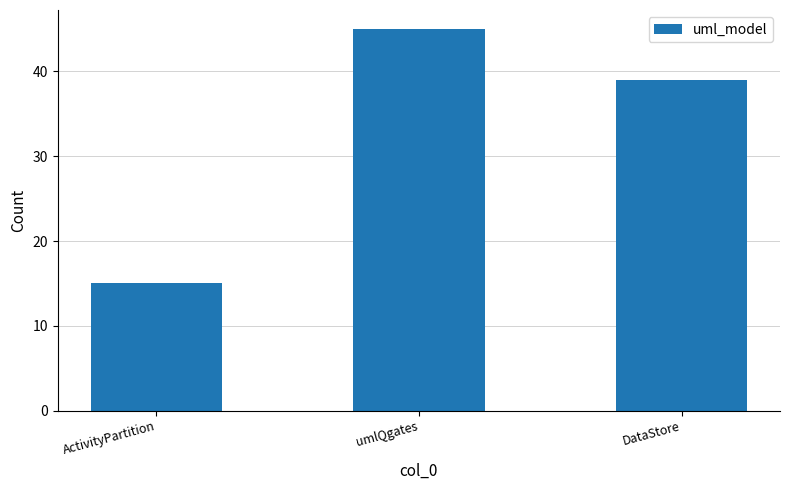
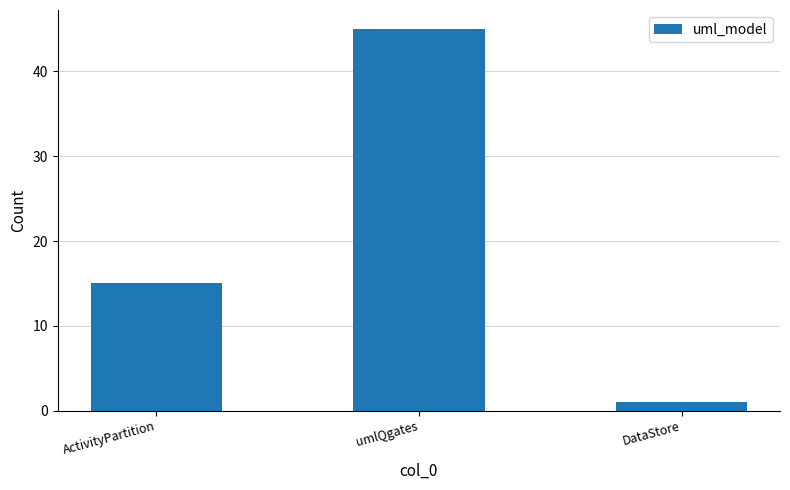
  {
    "ActivityPartition": 15,
    "umlQgates": 45,
-   "DataStore": 39
+   "DataStore": 1
  }
